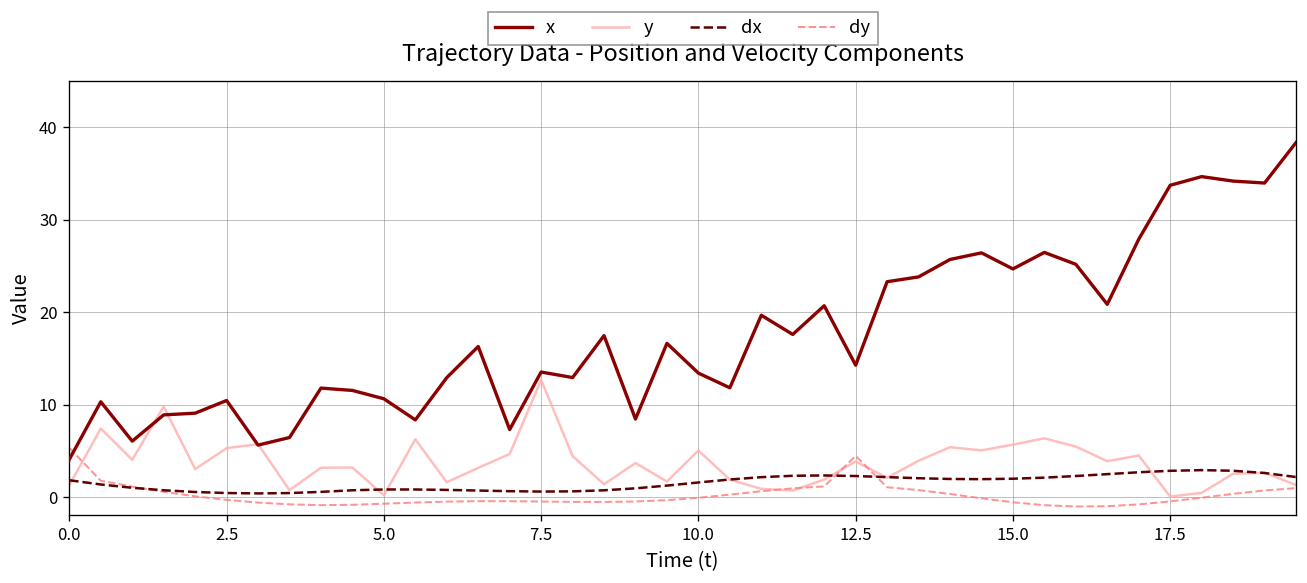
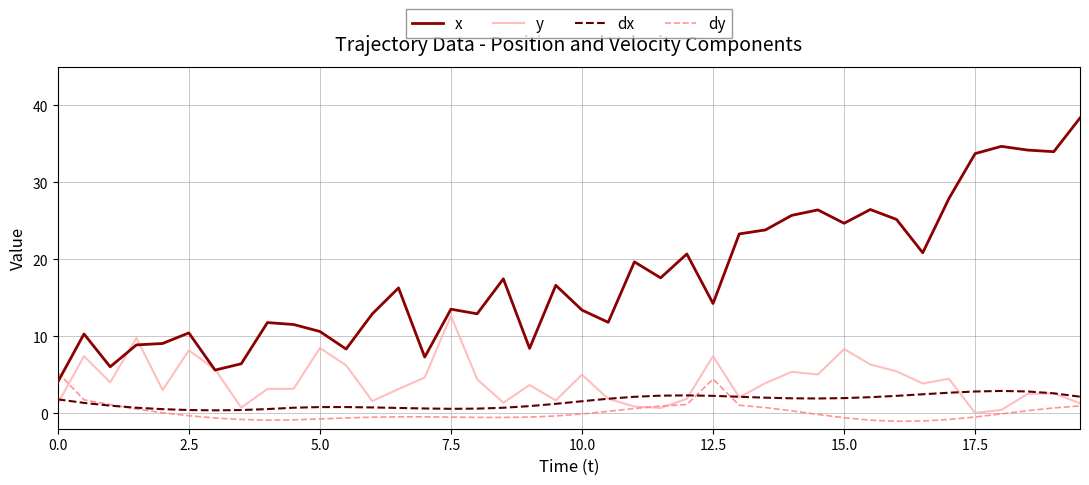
  {
    "y": {
      "0.0": 1,
-     "2.5": 5,
-     "5.0": 0,
+     "2.5": 8,
+     "5.0": 8,
      "7.5": 13,
      "10.0": 5,
-     "12.5": 4,
-     "15.0": 6,
+     "12.5": 7,
+     "15.0": 8,
      "17.5": 0
    },
    "dy": {
      "0.0": 5,
      "2.5": 0,
      "5.0": -1,
      "7.5": 0,
      "10.0": 0,
      "12.5": 4,
      "15.0": -1,
      "17.5": 0
    }
  }
